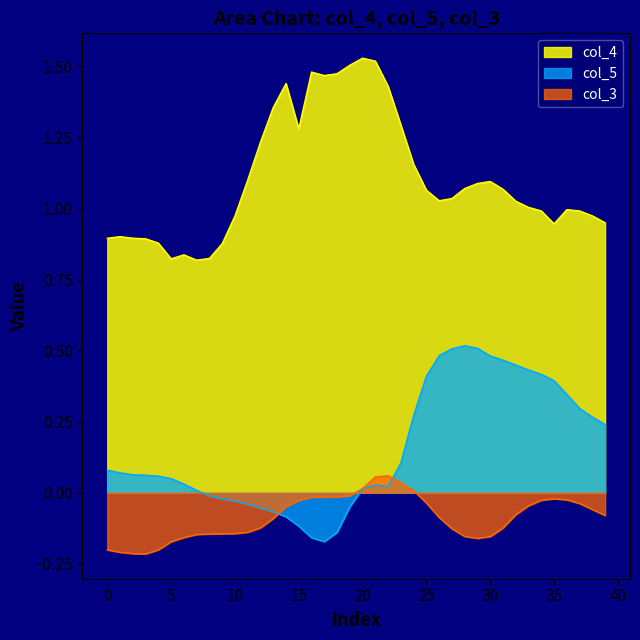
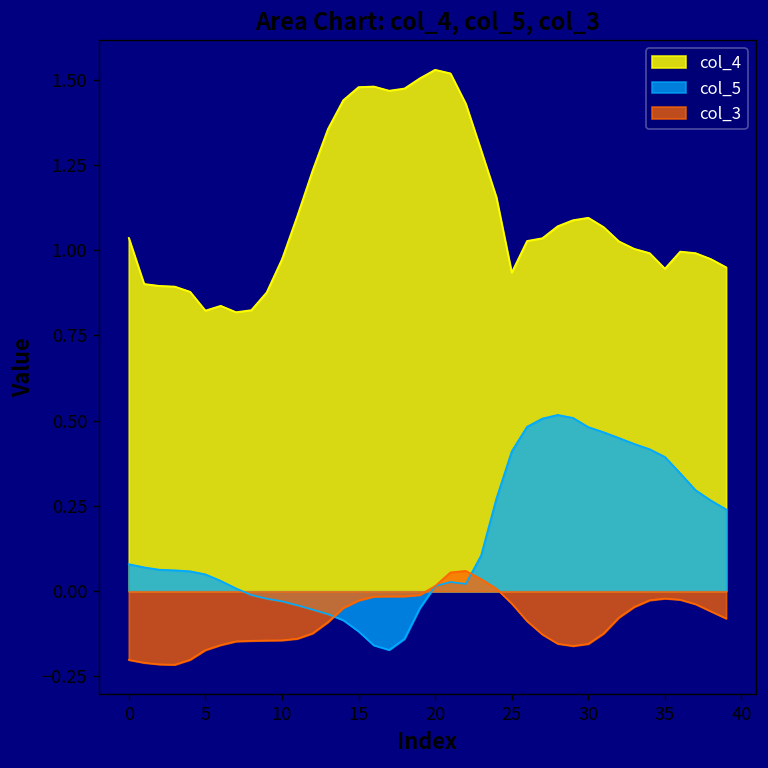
  {
    "col_4": {
-     "0": 0.90,
+     "0": 1.04,
      "5": 0.82,
      "10": 0.97,
-     "15": 1.28,
+     "15": 1.48,
      "20": 1.53,
-     "25": 1.06,
+     "25": 0.93,
      "30": 1.10,
      "35": 0.95
    }
  }
